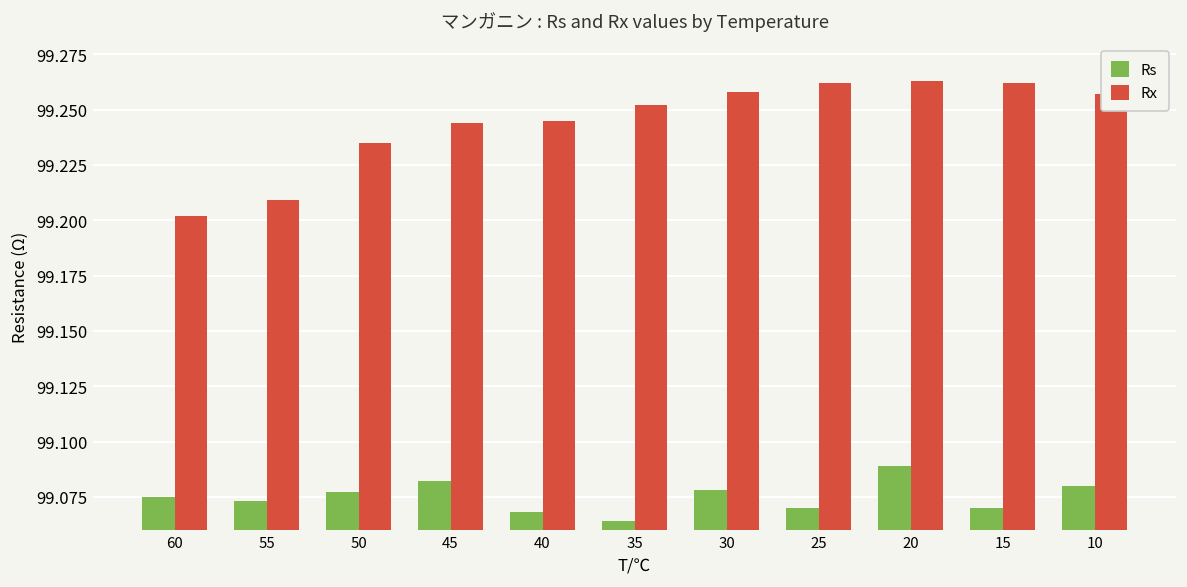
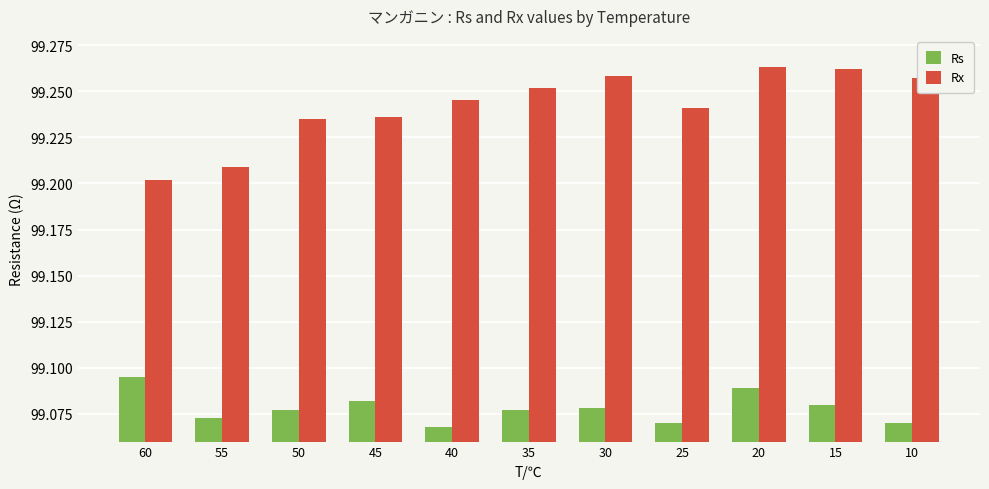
  {
    "Rs": {
-     "60": 99.075,
+     "60": 99.095,
      "55": 99.073,
      "50": 99.077,
      "45": 99.082,
      "40": 99.068,
-     "35": 99.064,
+     "35": 99.077,
      "30": 99.078,
      "25": 99.070,
      "20": 99.089,
-     "15": 99.07,
-     "10": 99.08
+     "15": 99.08,
+     "10": 99.07
    },
    "Rx": {
      "60": 99.202,
      "55": 99.209,
      "50": 99.235,
-     "45": 99.244,
+     "45": 99.236,
      "40": 99.245,
      "35": 99.252,
      "30": 99.258,
-     "25": 99.262,
+     "25": 99.241,
      "20": 99.263,
      "15": 99.262
    }
  }
